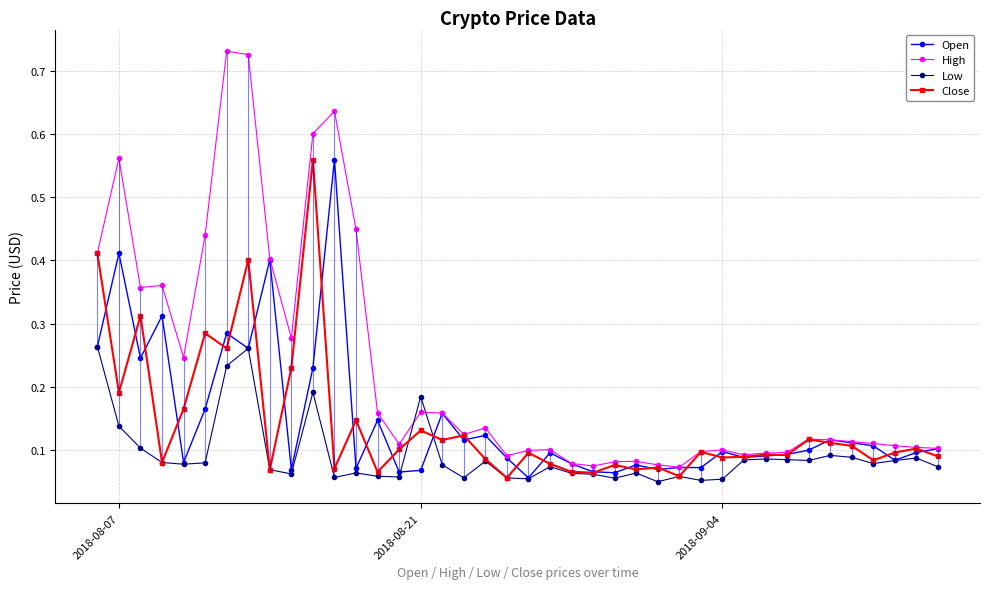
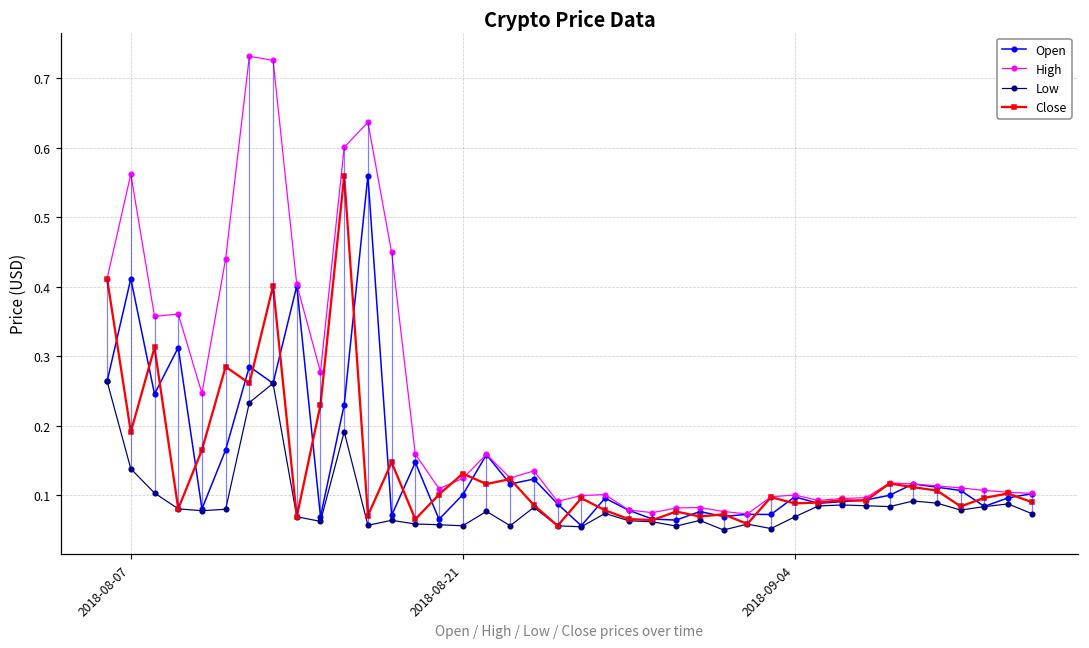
  {
    "Open": {
      "2018-08-07": 0.41,
-     "2018-08-21": 0.07
+     "2018-08-21": 0.10
    },
    "High": {
      "2018-08-07": 0.56,
-     "2018-08-21": 0.16
+     "2018-08-21": 0.12
    },
    "Low": {
      "2018-08-07": 0.14,
-     "2018-08-21": 0.18,
-     "2018-09-04": 0.05
+     "2018-08-21": 0.06,
+     "2018-09-04": 0.07
    },
    "Close": {
      "2018-08-07": 0.19,
      "2018-08-21": 0.13,
      "2018-09-04": 0.09
    }
  }
